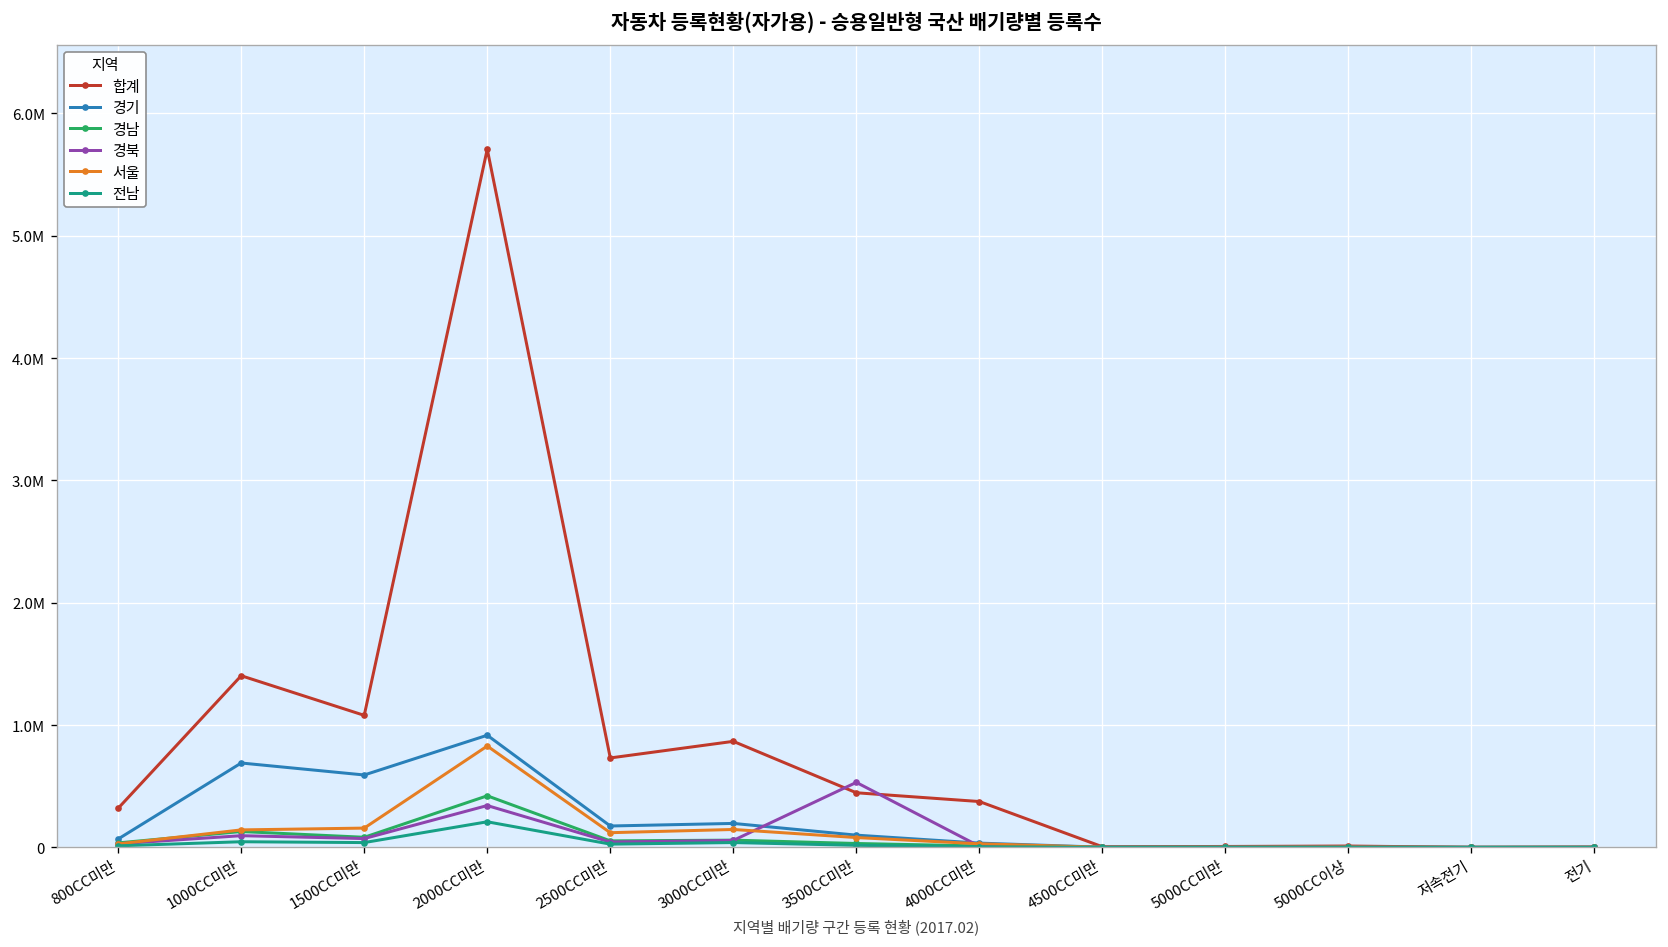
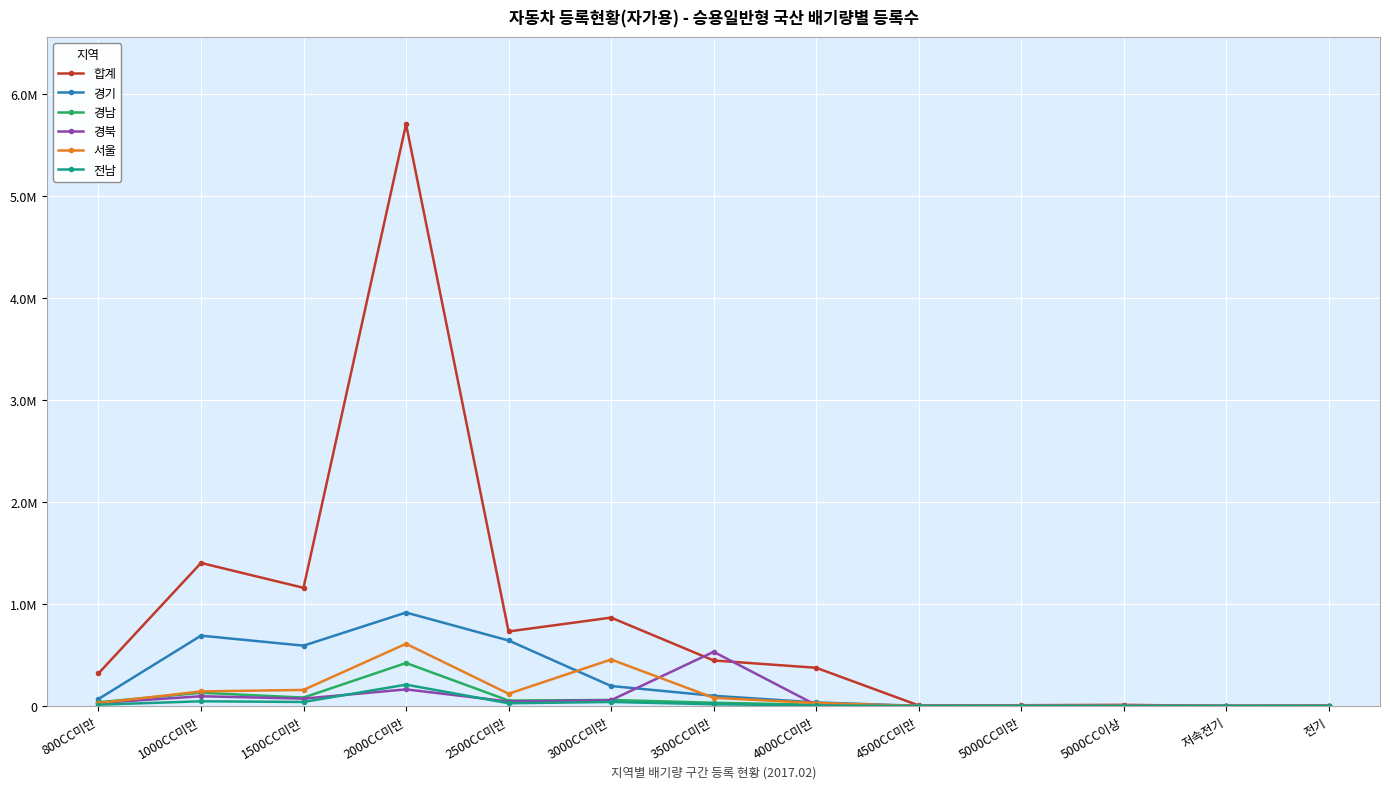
  {
    "합계": {
      "800CC미만": 320000,
      "1000CC미만": 1400000,
-     "1500CC미만": 1080000,
+     "1500CC미만": 1160000,
      "2000CC미만": 5710000,
      "2500CC미만": 730000,
      "3000CC미만": 870000,
      "3500CC미만": 450000,
      "4000CC미만": 370000
    },
    "경기": {
      "800CC미만": 70000,
      "1000CC미만": 690000,
      "1500CC미만": 590000,
      "2000CC미만": 920000,
-     "2500CC미만": 170000,
+     "2500CC미만": 640000,
      "3000CC미만": 200000
    },
    "경북": {
      "1000CC미만": 100000,
-     "2000CC미만": 340000,
+     "2000CC미만": 160000,
      "3500CC미만": 530000
    },
    "서울": {
      "1500CC미만": 160000,
-     "2000CC미만": 830000,
+     "2000CC미만": 610000,
      "2500CC미만": 120000,
-     "3000CC미만": 150000
+     "3000CC미만": 460000
    }
  }
